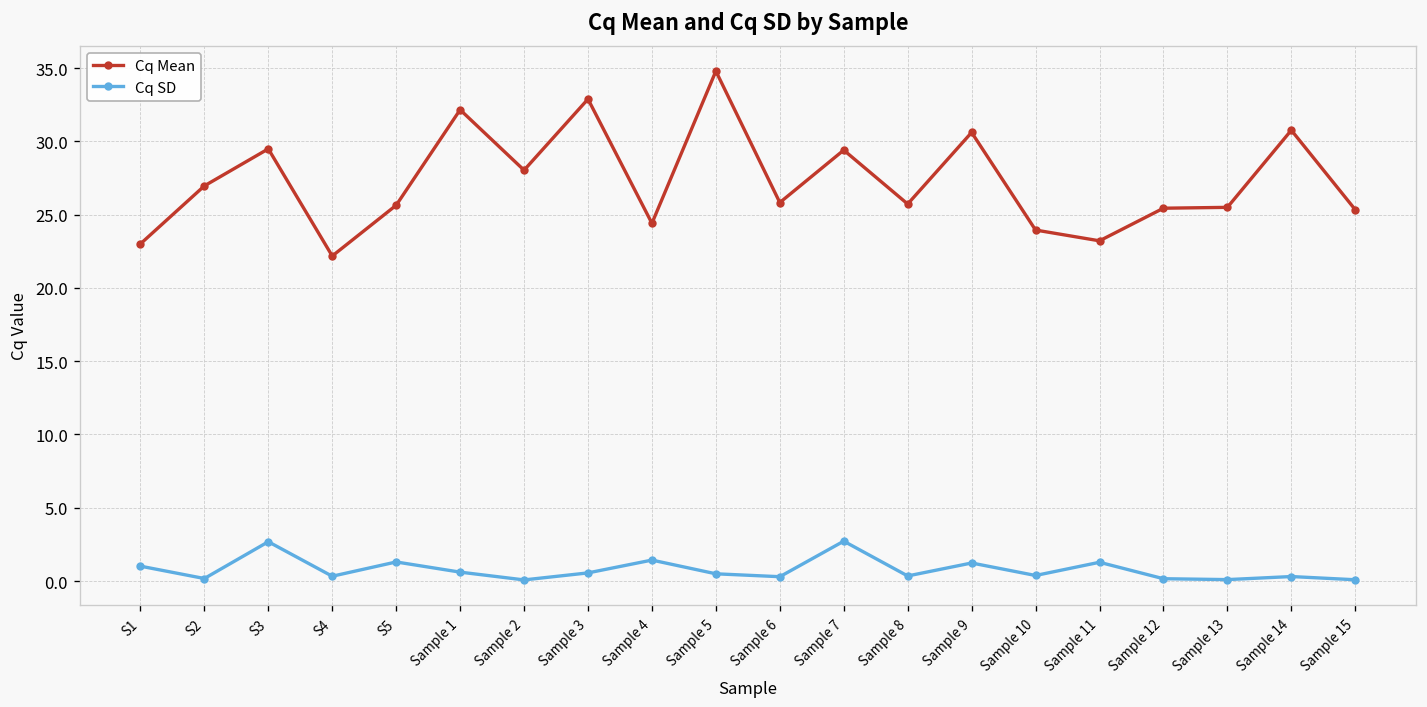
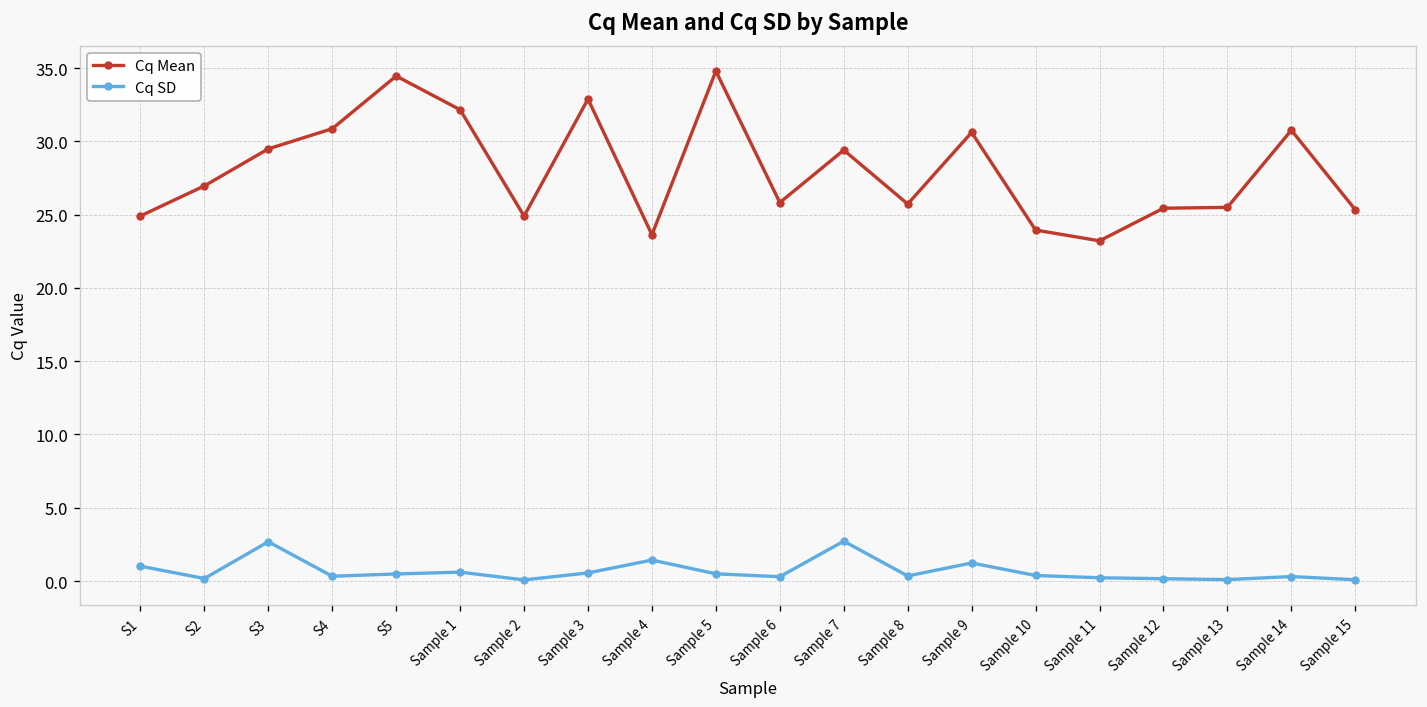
  {
    "Cq Mean": {
-     "S1": 23.0,
+     "S1": 24.9,
      "S2": 27.0,
      "S3": 29.5,
-     "S4": 22.2,
-     "S5": 25.6,
+     "S4": 30.9,
+     "S5": 34.5,
      "Sample 1": 32.2,
-     "Sample 2": 28.0,
+     "Sample 2": 24.9,
      "Sample 3": 32.9,
-     "Sample 4": 24.4,
+     "Sample 4": 23.6,
      "Sample 5": 34.8,
      "Sample 6": 25.8,
      "Sample 7": 29.4,
      "Sample 8": 25.7,
      "Sample 9": 30.6,
      "Sample 10": 23.9,
      "Sample 11": 23.2,
      "Sample 12": 25.4,
      "Sample 13": 25.5,
      "Sample 14": 30.8,
      "Sample 15": 25.3
    },
    "Cq SD": {
      "S1": 1.0,
      "S2": 0.2,
      "S3": 2.7,
      "S4": 0.3,
-     "S5": 1.3,
+     "S5": 0.5,
      "Sample 1": 0.6,
      "Sample 2": 0.1,
      "Sample 3": 0.6,
      "Sample 4": 1.4,
      "Sample 5": 0.5,
      "Sample 6": 0.3,
      "Sample 7": 2.7,
      "Sample 8": 0.3,
      "Sample 9": 1.2,
      "Sample 10": 0.4,
-     "Sample 11": 1.3,
+     "Sample 11": 0.2,
      "Sample 12": 0.2,
      "Sample 13": 0.1,
      "Sample 14": 0.3,
      "Sample 15": 0.1
    }
  }
